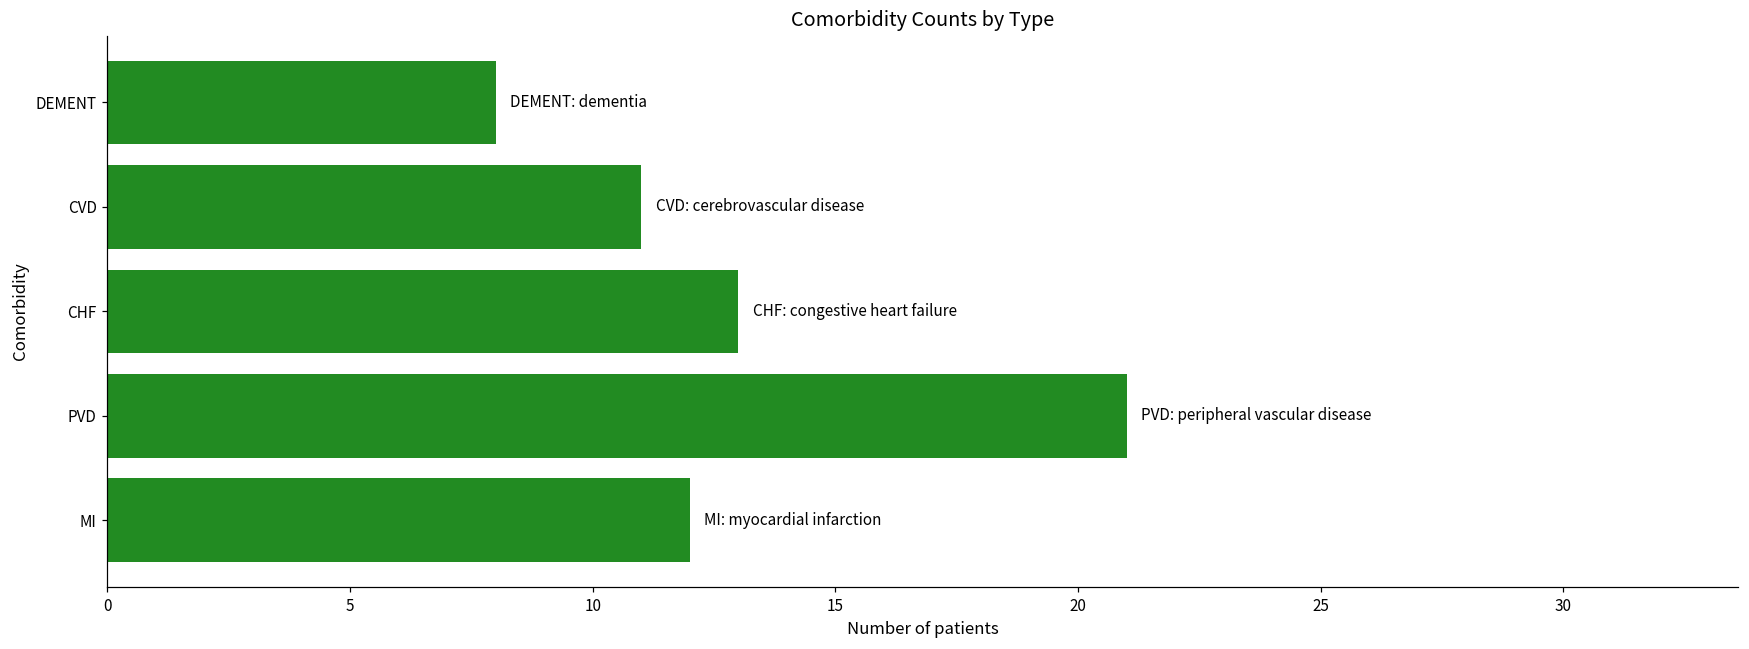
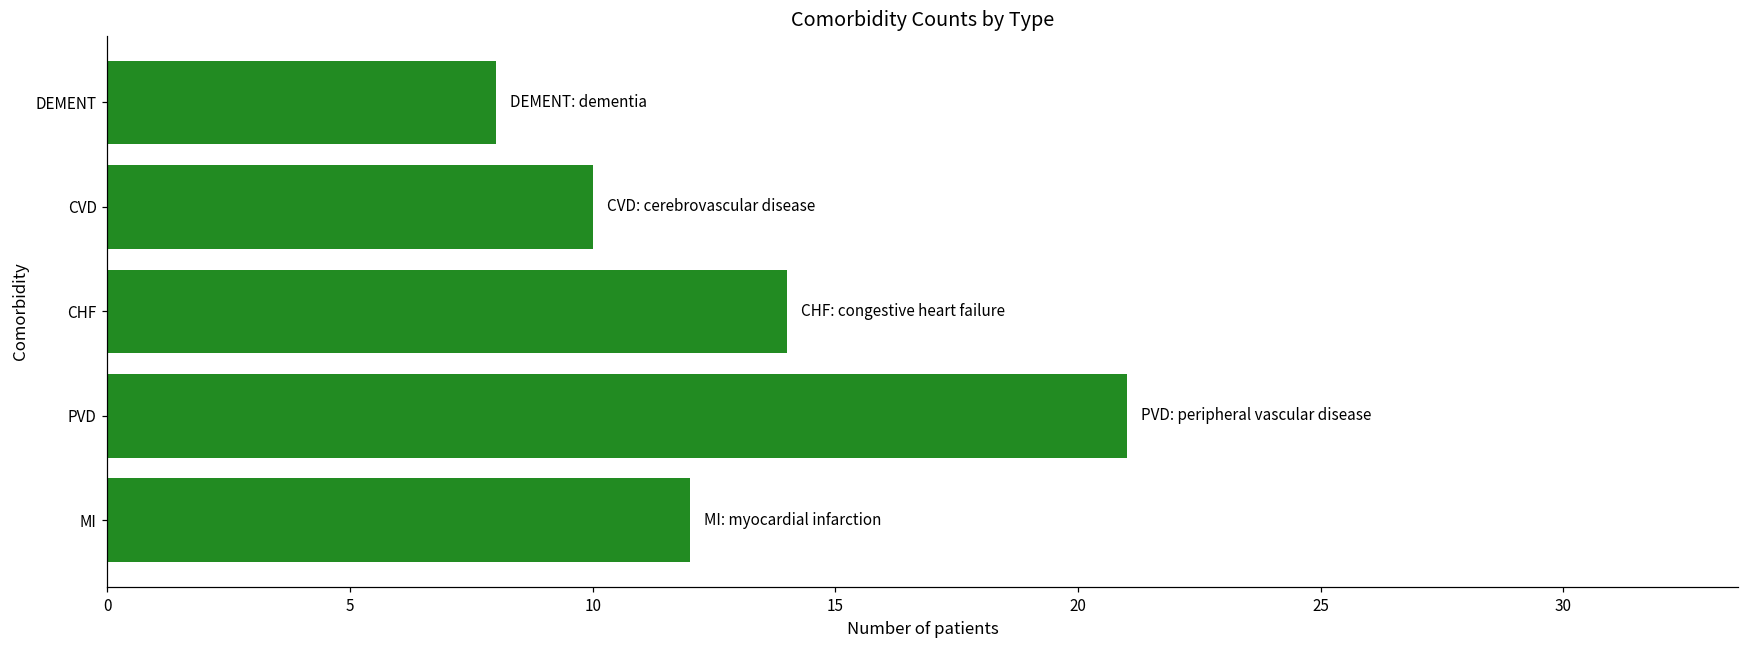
  {
    "DEMENT": 8,
-   "CVD": 11,
-   "CHF": 13,
+   "CVD": 10,
+   "CHF": 14,
    "PVD": 21,
    "MI": 12
  }
